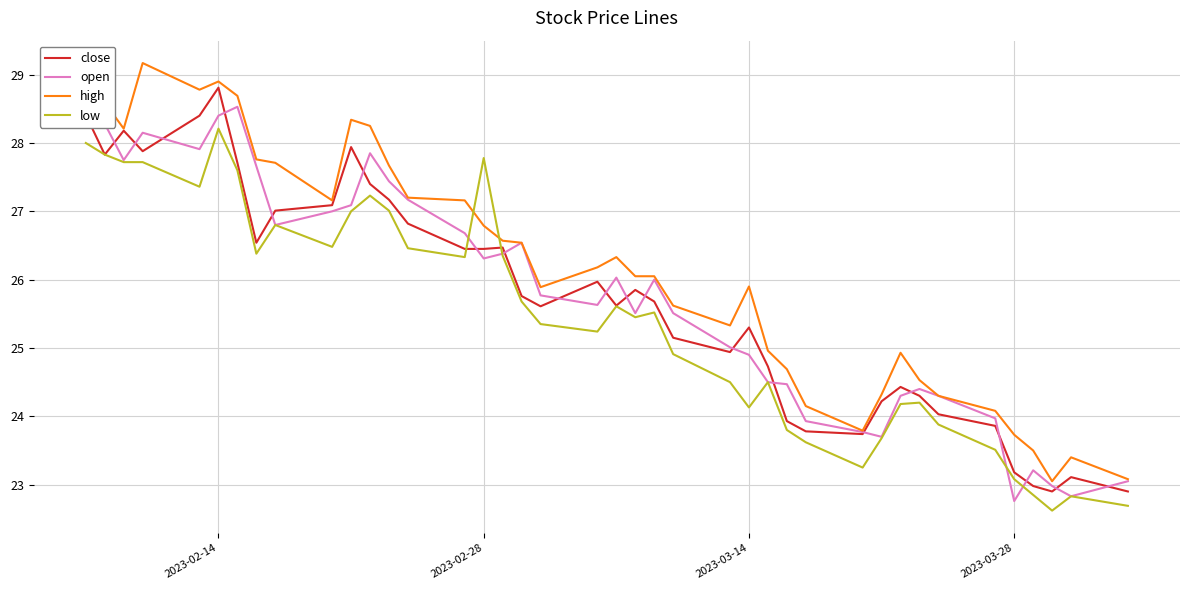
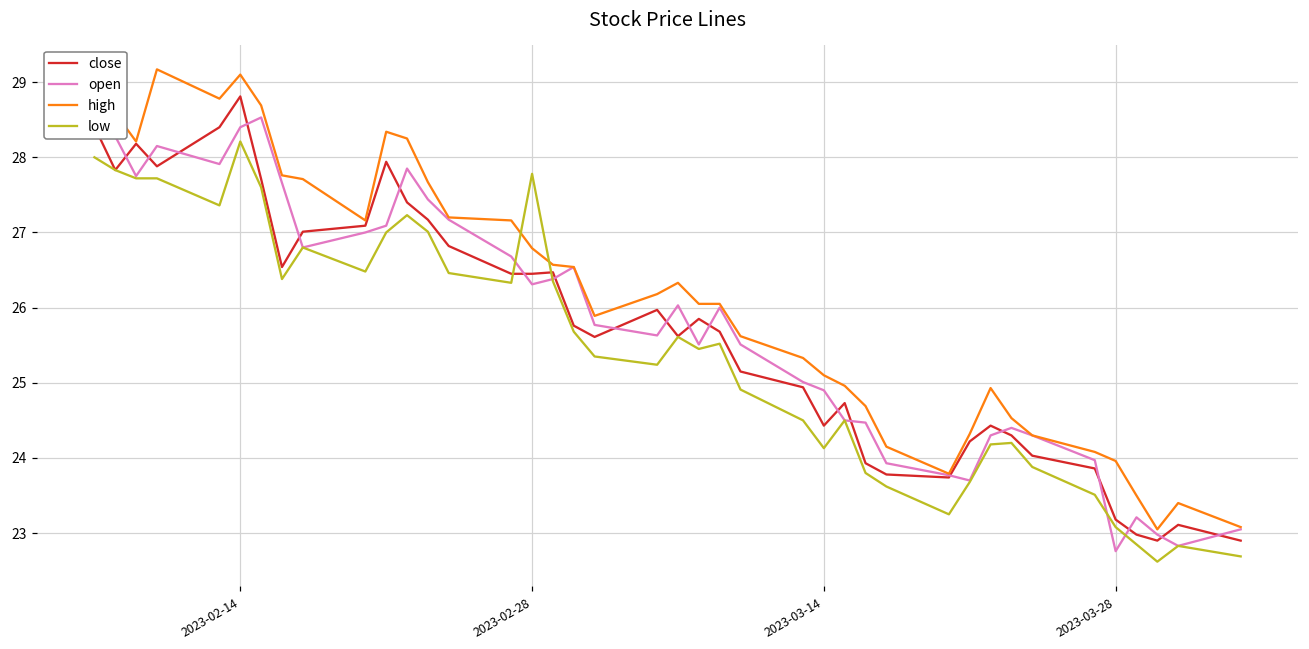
  {
    "close": {
      "2023-02-14": 28.8,
      "2023-02-28": 26.5,
-     "2023-03-14": 25.3,
+     "2023-03-14": 24.4,
      "2023-03-28": 23.2
    },
    "open": {
      "2023-02-14": 28.4,
      "2023-02-28": 26.3,
      "2023-03-14": 24.9,
      "2023-03-28": 22.8
    },
    "high": {
-     "2023-02-14": 28.9,
+     "2023-02-14": 29.1,
      "2023-02-28": 26.8,
-     "2023-03-14": 25.9,
-     "2023-03-28": 23.7
+     "2023-03-14": 25.1,
+     "2023-03-28": 24.0
    },
    "low": {
      "2023-02-14": 28.2,
      "2023-02-28": 27.8,
      "2023-03-14": 24.1,
      "2023-03-28": 23.1
    }
  }
